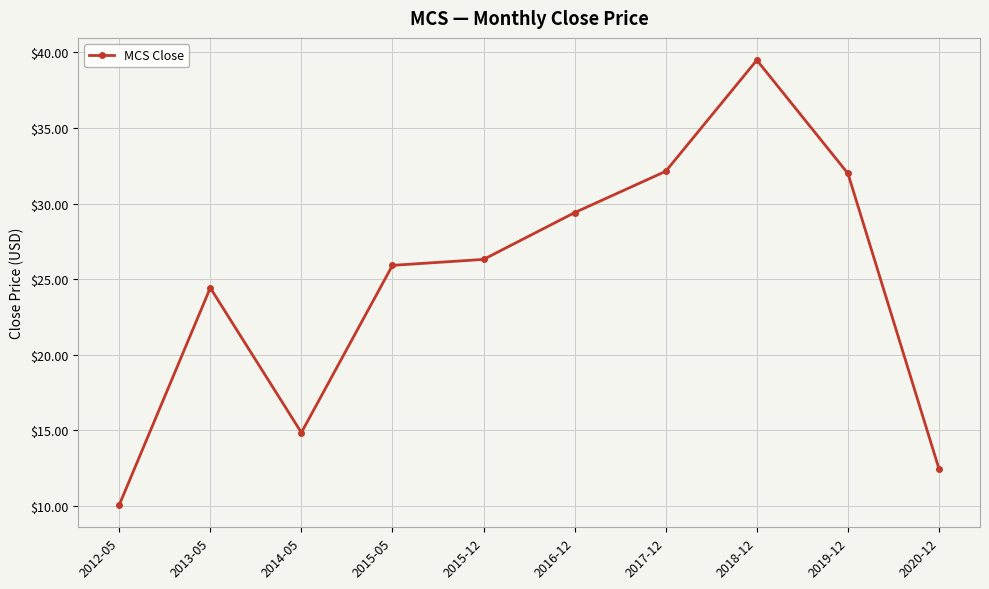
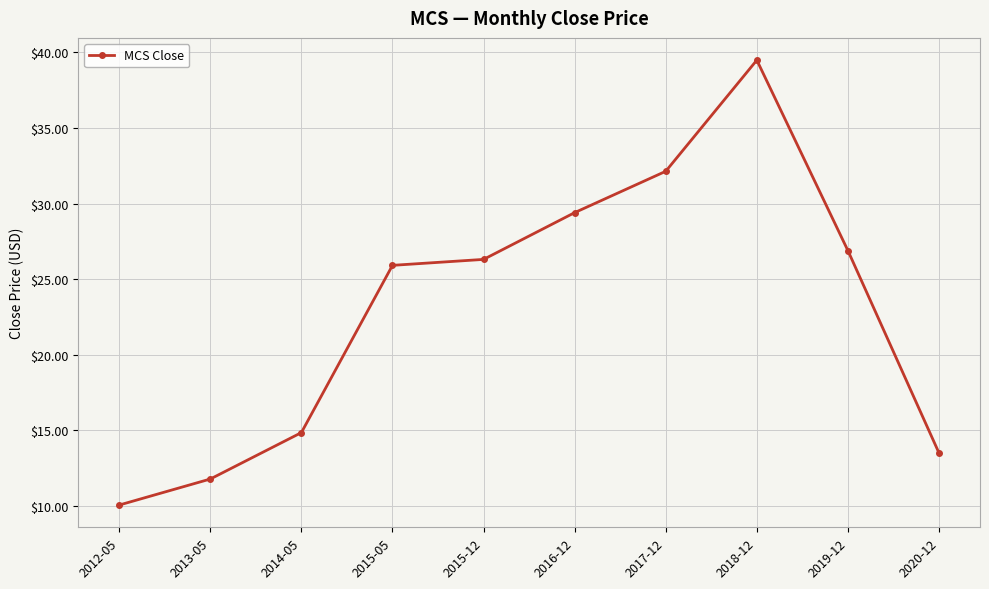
  {
    "2012-05": "$10.1",
-   "2013-05": "$24.4",
+   "2013-05": "$11.8",
    "2014-05": "$14.8",
    "2015-05": "$25.9",
    "2015-12": "$26.3",
    "2016-12": "$29.4",
    "2017-12": "$32.1",
    "2018-12": "$39.5",
-   "2019-12": "$32.0",
-   "2020-12": "$12.4"
+   "2019-12": "$26.9",
+   "2020-12": "$13.5"
  }
